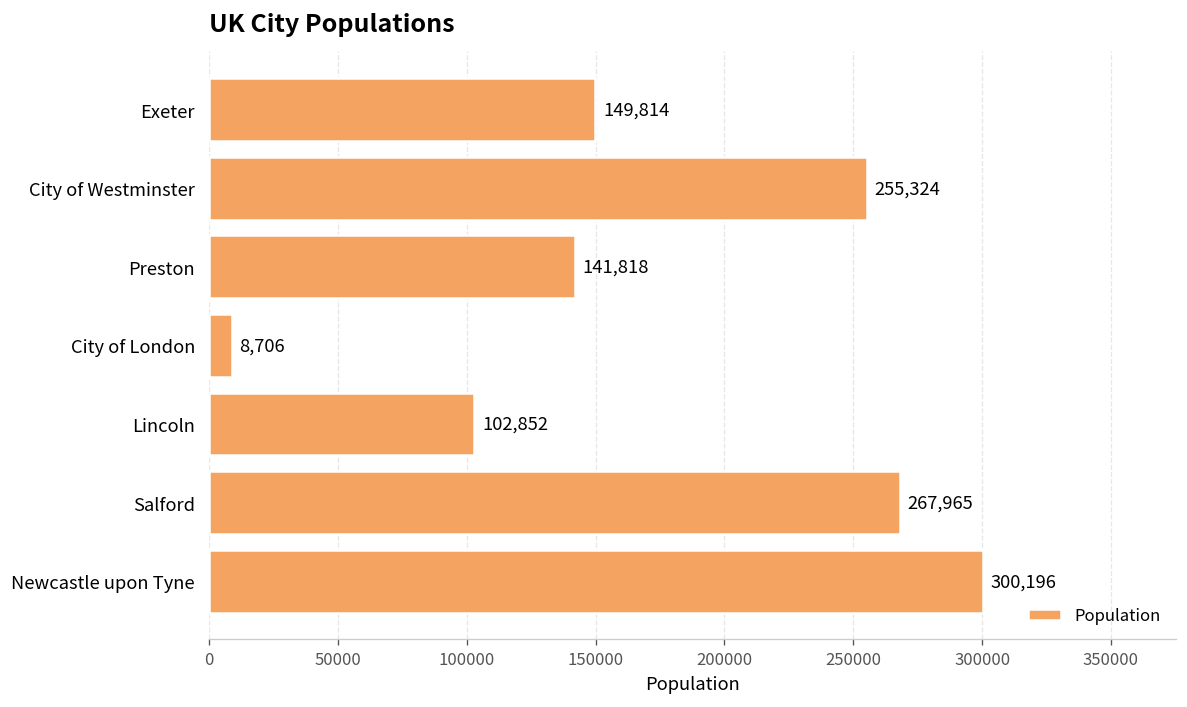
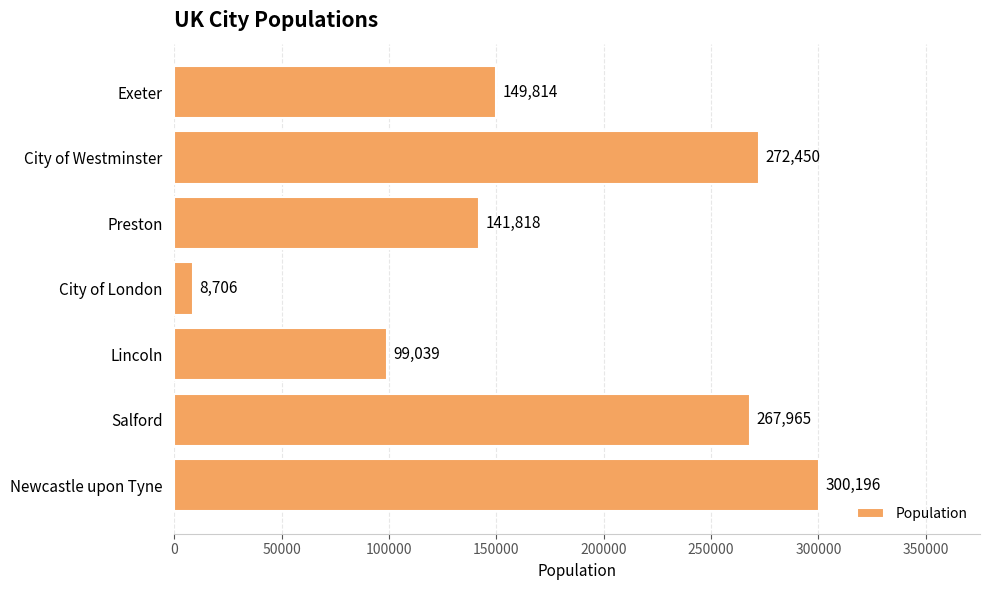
  {
    "Exeter": "149,814",
-   "City of Westminster": "255,324",
+   "City of Westminster": "272,450",
    "Preston": "141,818",
    "City of London": "8,706",
-   "Lincoln": "102,852",
+   "Lincoln": "99,039",
    "Salford": "267,965",
    "Newcastle upon Tyne": "300,196"
  }
